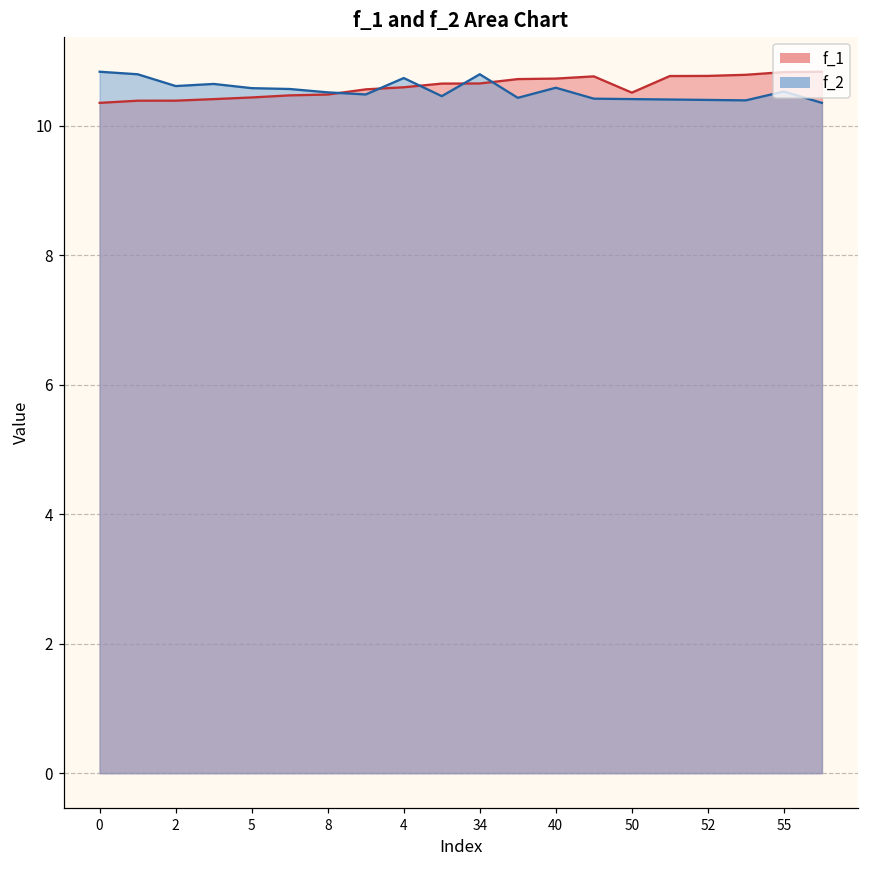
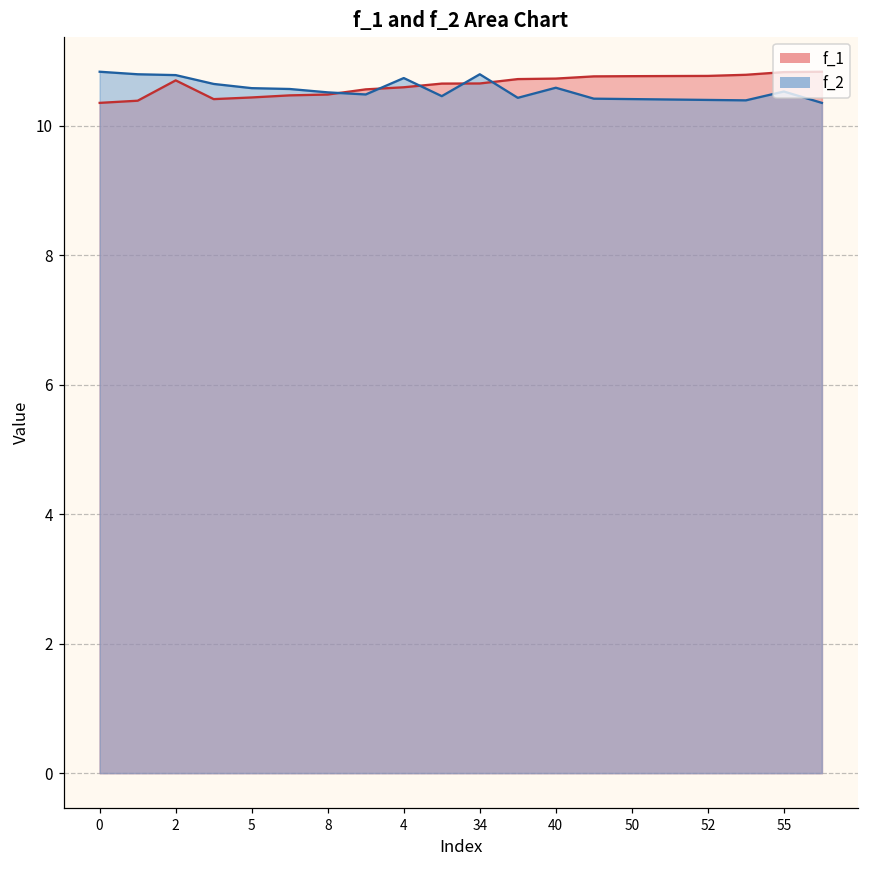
  {
    "f_1": {
      "0": 10.4,
-     "2": 10.4,
+     "2": 10.7,
      "4": 10.6,
      "34": 10.7,
      "40": 10.7,
-     "50": 10.5,
+     "50": 10.8,
      "52": 10.8
    },
    "f_2": {
      "0": 10.8,
-     "2": 10.6,
+     "2": 10.8,
      "4": 10.7,
      "34": 10.8,
      "40": 10.6,
      "50": 10.4,
      "52": 10.4
    }
  }
